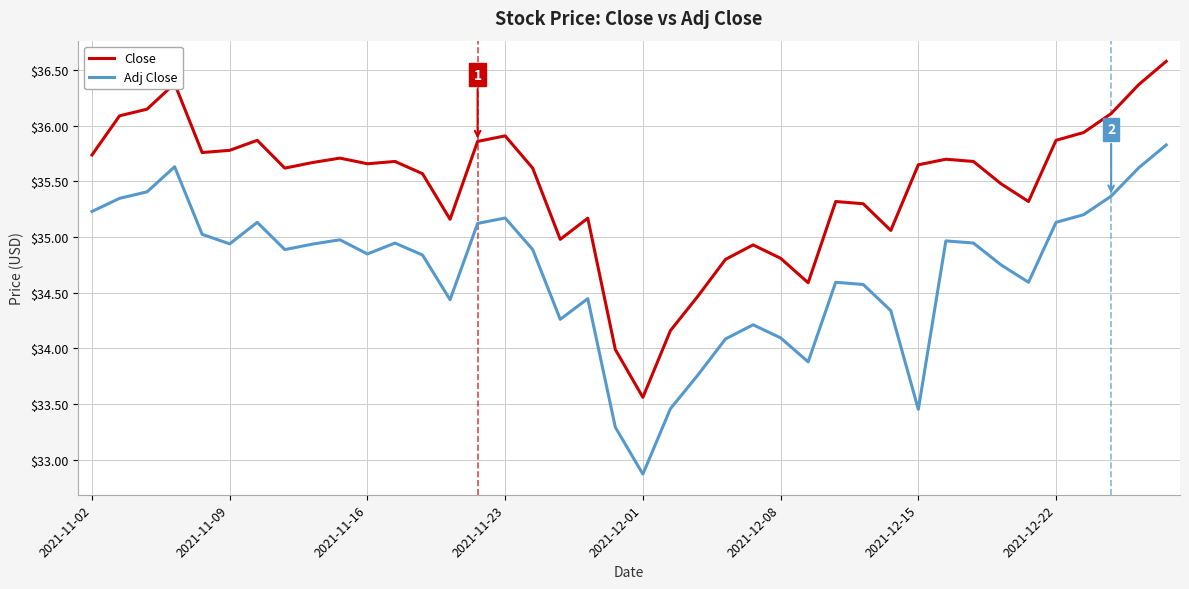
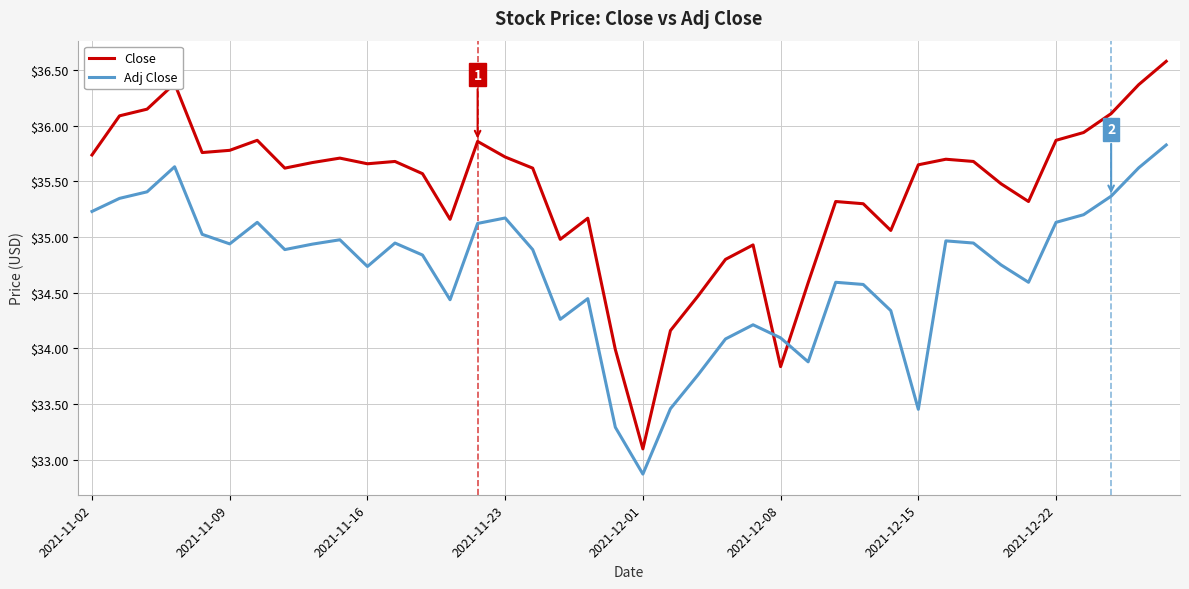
  {
    "Close": {
      "2021-11-02": "$35.74",
      "2021-11-09": "$35.78",
      "2021-11-16": "$35.66",
-     "2021-11-23": "$35.91",
-     "2021-12-01": "$33.56",
-     "2021-12-08": "$34.81",
+     "2021-11-23": "$35.72",
+     "2021-12-01": "$33.10",
+     "2021-12-08": "$33.84",
      "2021-12-15": "$35.65",
      "2021-12-22": "$35.87"
    },
    "Adj Close": {
      "2021-11-02": "$35.23",
      "2021-11-09": "$34.94",
-     "2021-11-16": "$34.85",
+     "2021-11-16": "$34.74",
      "2021-11-23": "$35.17",
      "2021-12-01": "$32.87",
      "2021-12-08": "$34.09",
      "2021-12-15": "$33.45",
      "2021-12-22": "$35.13"
    }
  }
